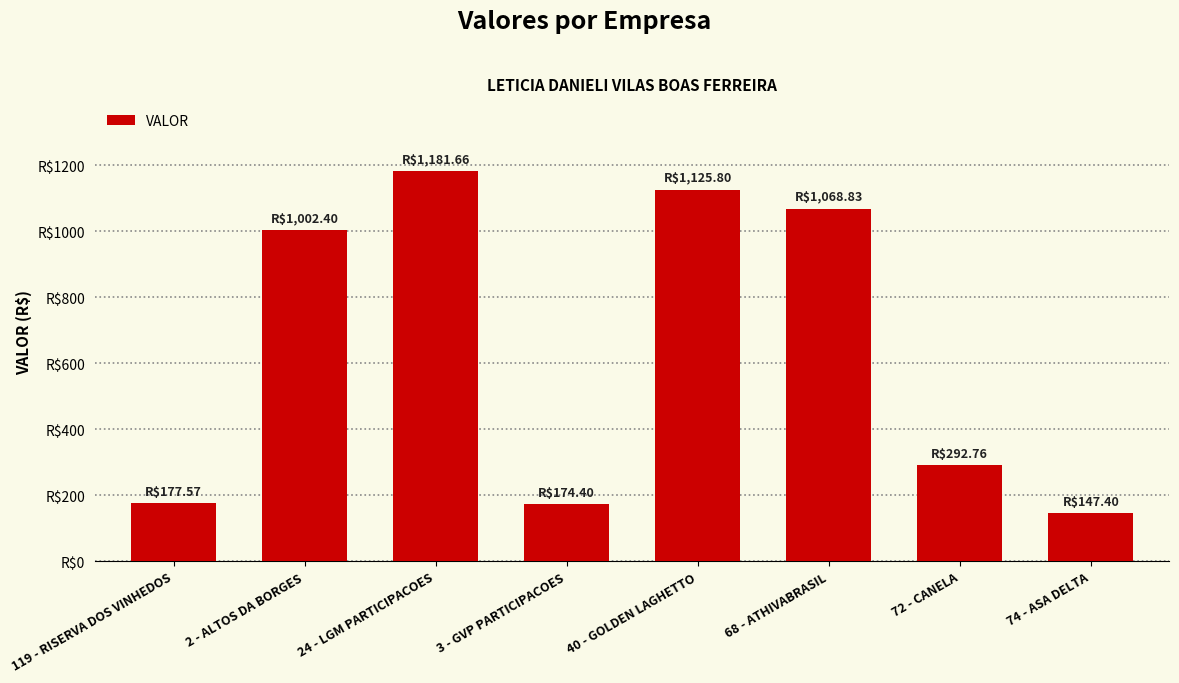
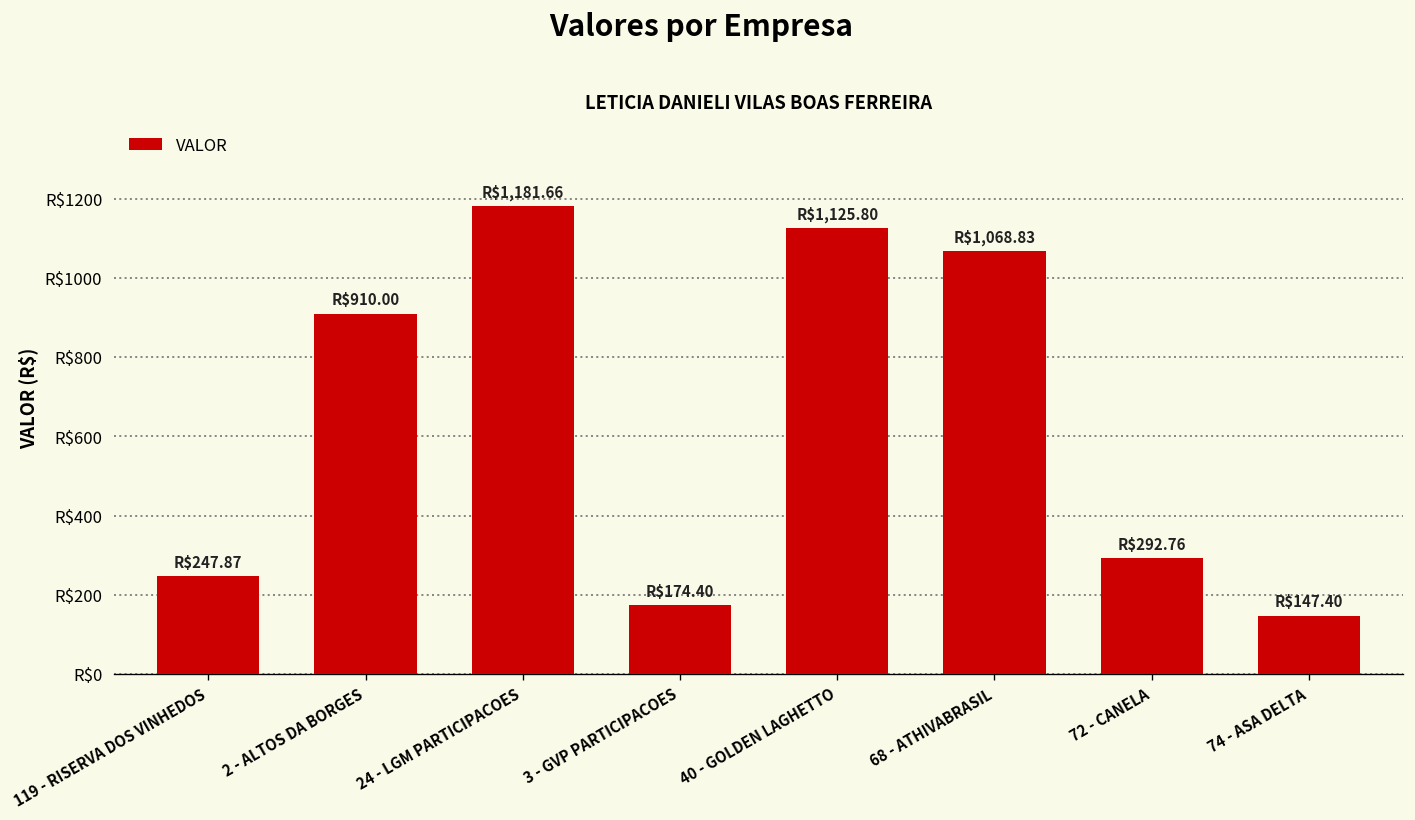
  {
-   "119 - RISERVA DOS VINHEDOS": "$177.57",
-   "2 - ALTOS DA BORGES": "$1,002.40",
+   "119 - RISERVA DOS VINHEDOS": "$247.87",
+   "2 - ALTOS DA BORGES": "$910.00",
    "24 - LGM PARTICIPACOES": "$1,181.66",
    "3 - GVP PARTICIPACOES": "$174.40",
    "40 - GOLDEN LAGHETTO": "$1,125.80",
    "68 - ATHIVABRASIL": "$1,068.83",
    "72 - CANELA": "$292.76",
    "74 - ASA DELTA": "$147.40"
  }
